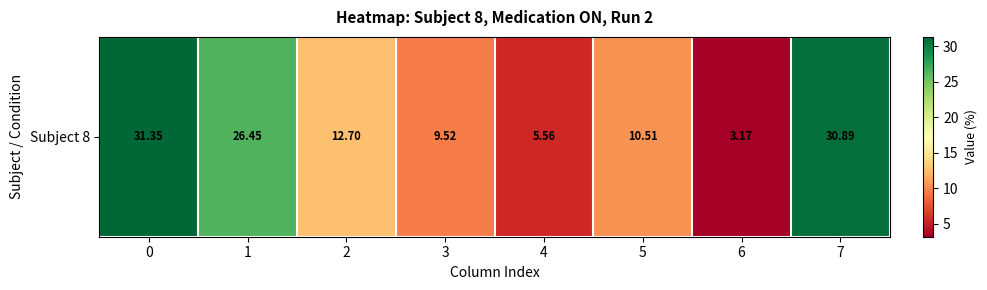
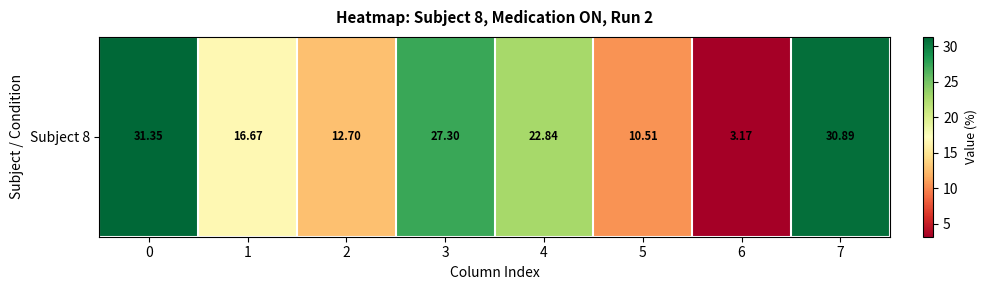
  {
    "Subject 8": {
      "0": 31.35,
-     "1": 26.45,
+     "1": 16.67,
      "2": 12.70,
-     "3": 9.52,
-     "4": 5.56,
+     "3": 27.30,
+     "4": 22.84,
      "5": 10.51,
      "6": 3.17,
      "7": 30.89
    }
  }
